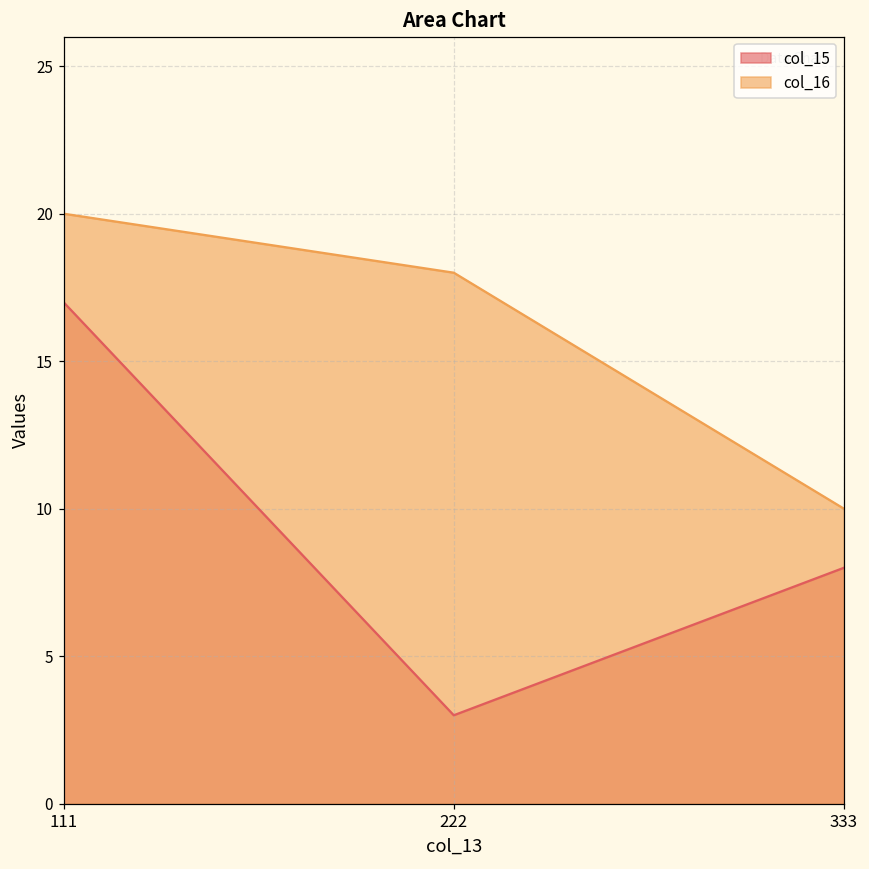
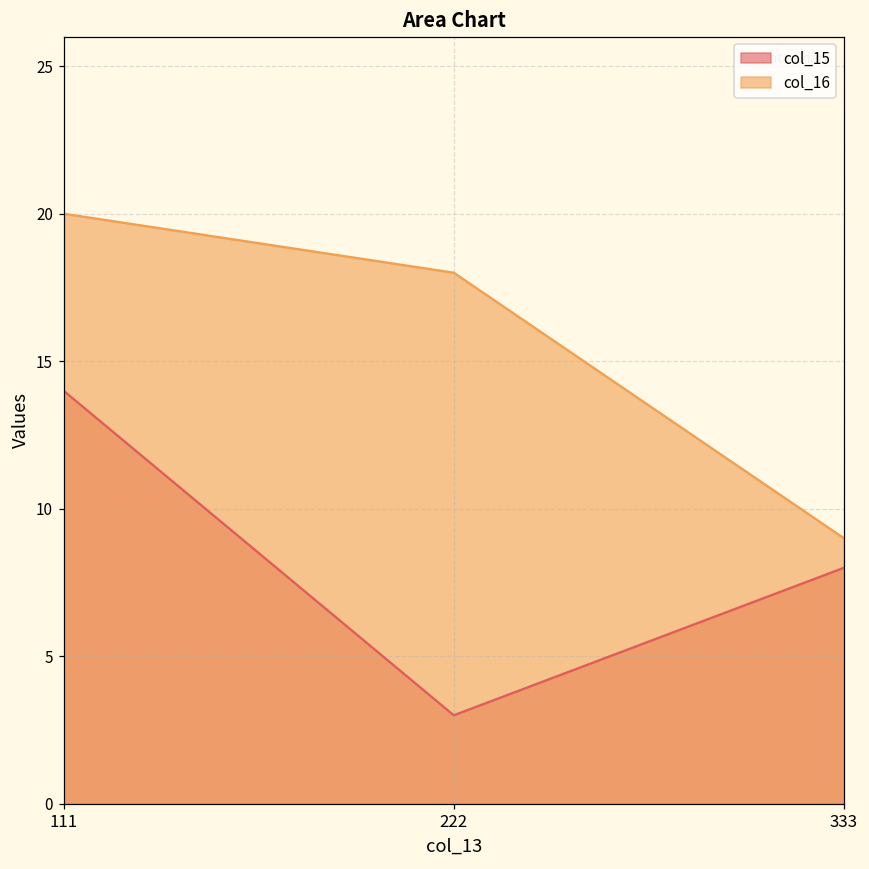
  {
    "col_15": {
-     "111": 17,
+     "111": 14,
      "222": 3,
      "333": 8
    },
    "col_16": {
      "111": 20,
      "222": 18,
-     "333": 10
+     "333": 9
    }
  }
